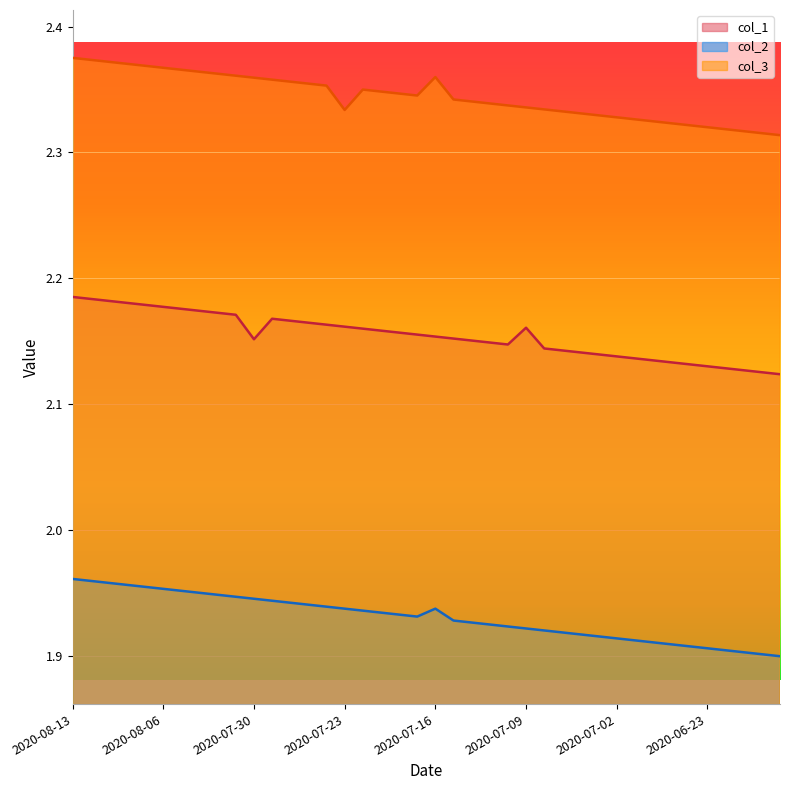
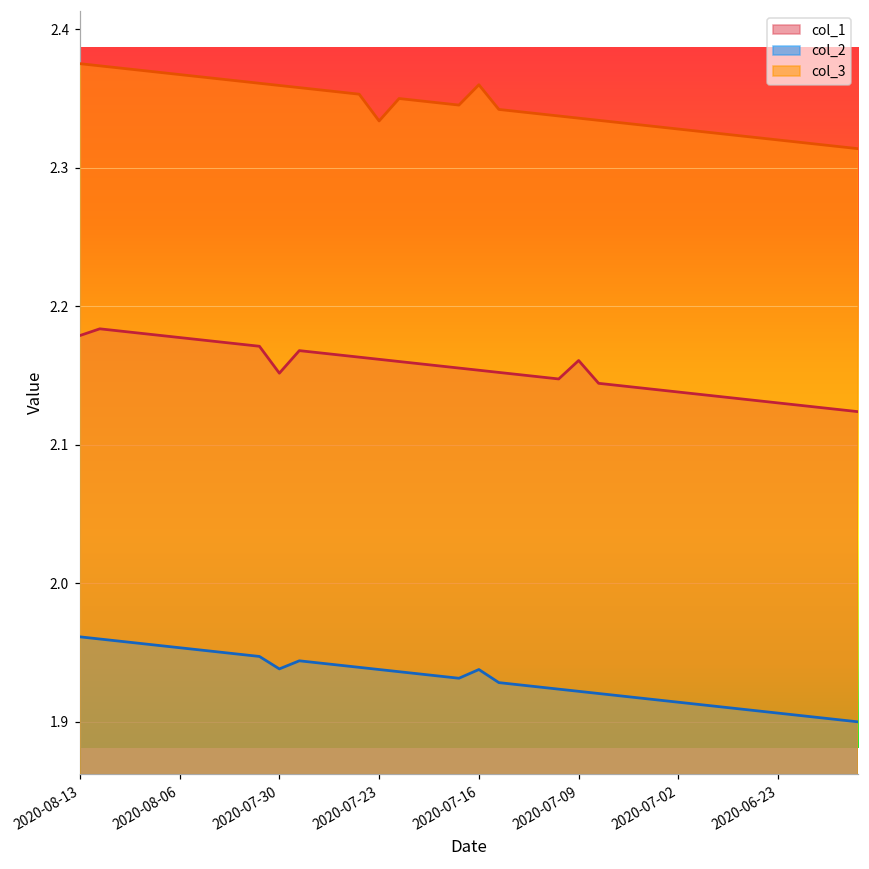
  {
    "col_1": {
-     "2020-08-13": 2.185,
+     "2020-08-13": 2.179,
      "2020-08-06": 2.177,
      "2020-07-30": 2.152,
      "2020-07-23": 2.162,
      "2020-07-16": 2.154,
      "2020-07-09": 2.161,
      "2020-07-02": 2.138,
      "2020-06-23": 2.130
    },
    "col_2": {
      "2020-08-13": 1.961,
      "2020-08-06": 1.953,
-     "2020-07-30": 1.945,
+     "2020-07-30": 1.938,
      "2020-07-23": 1.938,
      "2020-07-16": 1.938,
      "2020-07-09": 1.922,
      "2020-07-02": 1.914,
      "2020-06-23": 1.906
    },
    "col_3": {
      "2020-08-13": 2.375,
      "2020-08-06": 2.367,
      "2020-07-30": 2.359,
      "2020-07-23": 2.334,
      "2020-07-16": 2.360,
      "2020-07-09": 2.336,
      "2020-07-02": 2.328,
      "2020-06-23": 2.320
    }
  }
